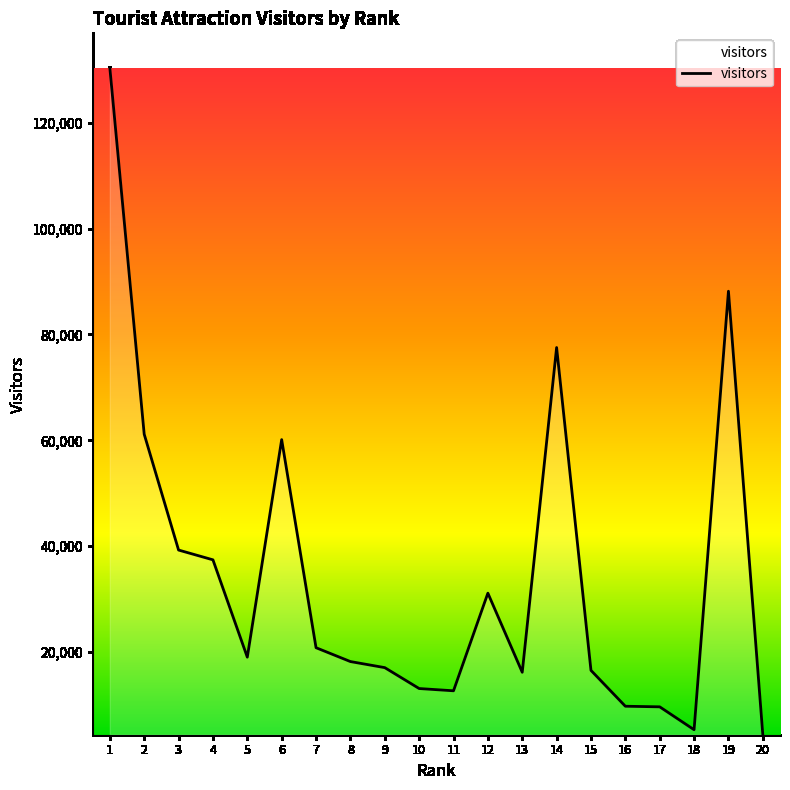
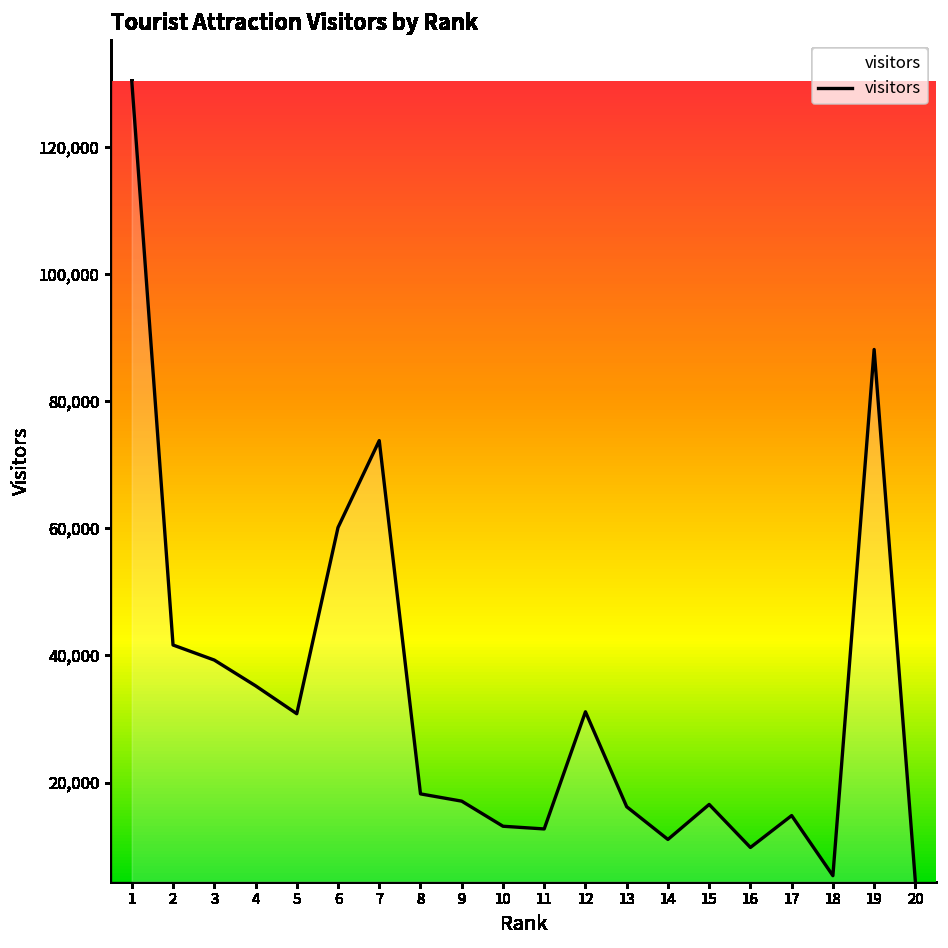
  {
    "1": "130,000",
-   "2": "61,000",
+   "2": "42,000",
    "3": "39,000",
-   "4": "37,000",
-   "5": "19,000",
+   "4": "35,000",
+   "5": "31,000",
    "6": "60,000",
-   "7": "21,000",
+   "7": "74,000",
    "8": "18,000",
    "9": "17,000",
    "10": "13,000",
    "11": "13,000",
    "12": "31,000",
    "13": "16,000",
-   "14": "78,000",
+   "14": "11,000",
    "15": "17,000",
    "16": "10,000",
-   "17": "10,000",
+   "17": "15,000",
    "18": "5,000",
    "19": "88,000",
    "20": "4,000"
  }
